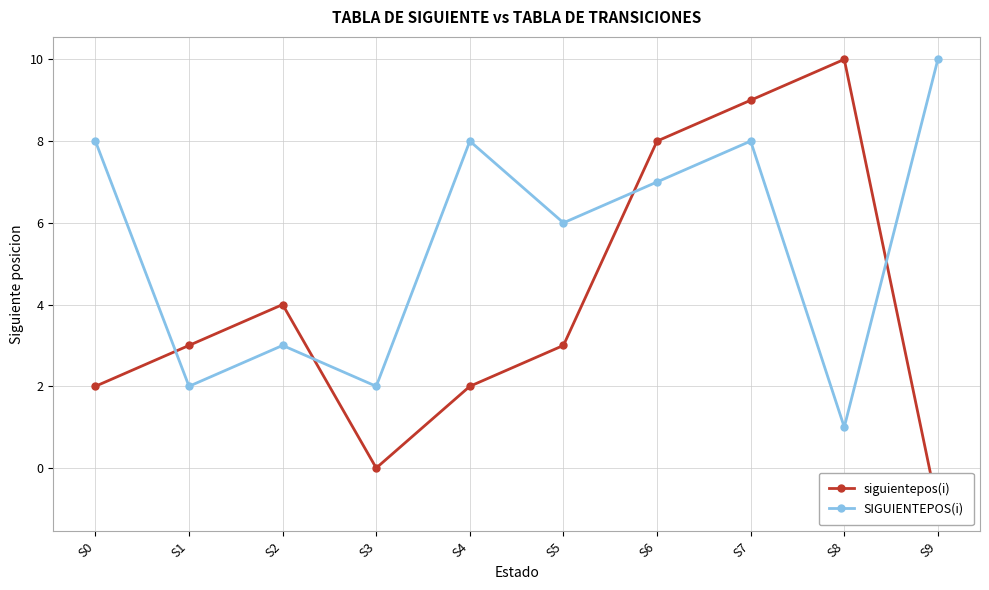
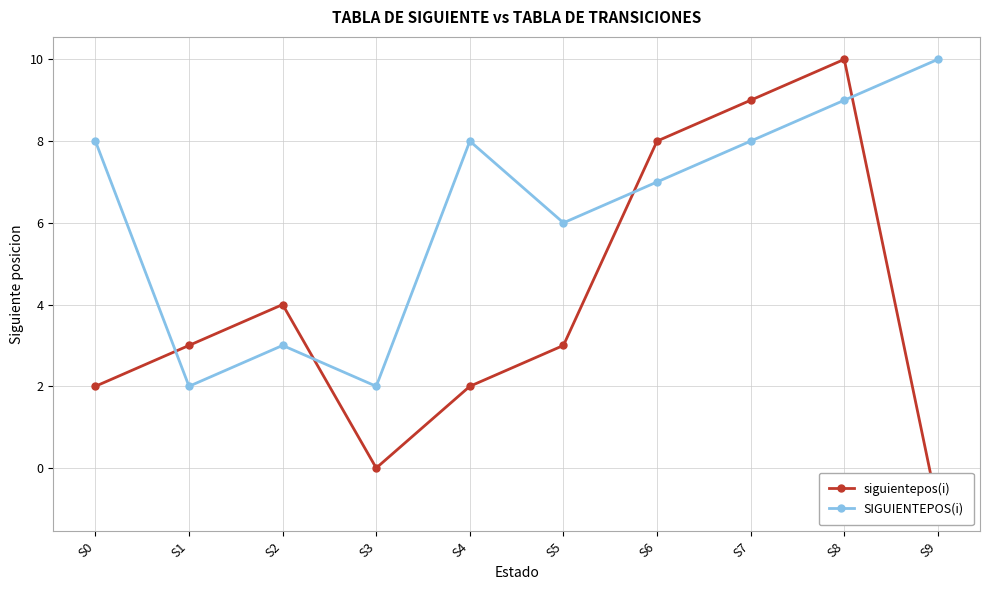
  {
    "siguientepos(i)": {
      "S0": 2,
      "S1": 3,
      "S2": 4,
      "S3": 0,
      "S4": 2,
      "S5": 3,
      "S6": 8,
      "S7": 9,
      "S8": 10
    },
    "SIGUIENTEPOS(i)": {
      "S0": 8,
      "S1": 2,
      "S2": 3,
      "S3": 2,
      "S4": 8,
      "S5": 6,
      "S6": 7,
      "S7": 8,
-     "S8": 1,
+     "S8": 9,
      "S9": 10
    }
  }
